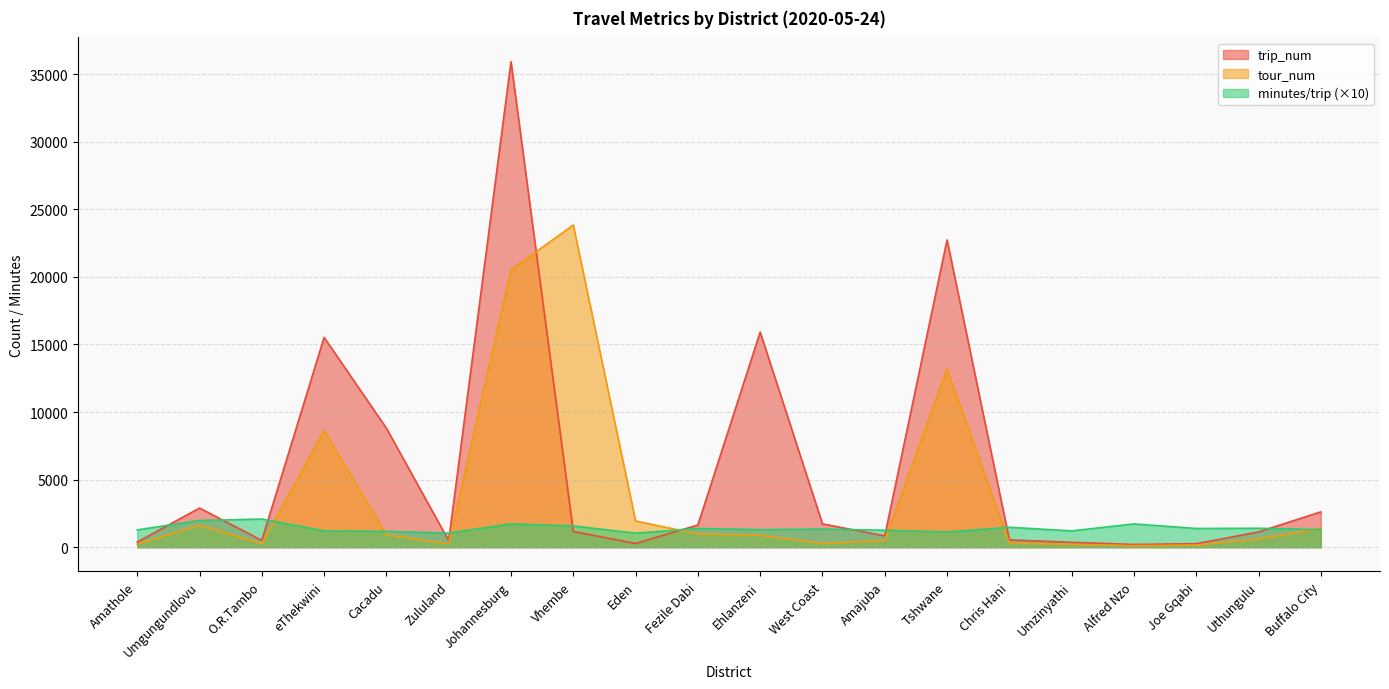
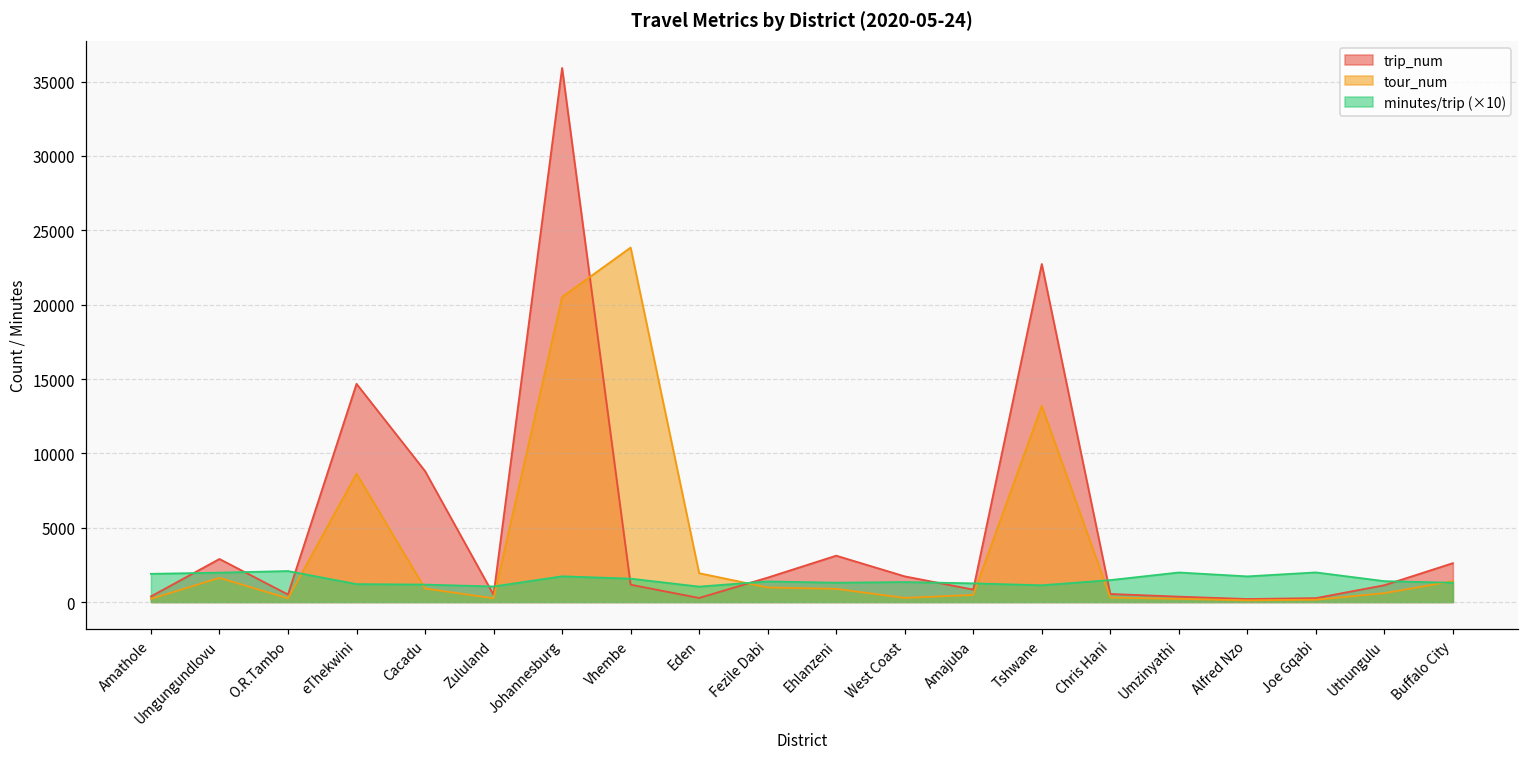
  {
    "trip_num": {
      "Umgungundlovu": 2900,
      "O.R.Tambo": 500,
-     "eThekwini": 15500,
+     "eThekwini": 14700,
      "Cacadu": 8800,
      "Zululand": 500,
      "Johannesburg": 35900,
      "Vhembe": 1200,
      "Eden": 300,
      "Fezile Dabi": 1600,
-     "Ehlanzeni": 15900,
+     "Ehlanzeni": 3100,
      "West Coast": 1700,
      "Amajuba": 800,
      "Tshwane": 22700,
      "Chris Hani": 500,
      "Uthungulu": 1100,
      "Buffalo City": 2600
    },
    "tour_num": {
      "Umgungundlovu": 1600,
      "O.R.Tambo": 300,
      "eThekwini": 8600,
      "Cacadu": 900,
      "Zululand": 300,
      "Johannesburg": 20500,
      "Vhembe": 23800,
      "Eden": 1900,
      "Fezile Dabi": 1000,
      "Ehlanzeni": 900,
      "West Coast": 300,
      "Amajuba": 500,
      "Tshwane": 13200,
      "Chris Hani": 300,
      "Uthungulu": 600
    },
    "minutes/trip (×10)": {
-     "Amathole": 1300,
+     "Amathole": 1900,
      "Umgungundlovu": 2000,
      "O.R.Tambo": 2100,
      "eThekwini": 1200,
      "Cacadu": 1200,
      "Zululand": 1000,
      "Johannesburg": 1700,
      "Vhembe": 1600,
      "Eden": 1000,
      "Fezile Dabi": 1400,
      "Ehlanzeni": 1300,
      "West Coast": 1300,
      "Amajuba": 1300,
      "Tshwane": 1100,
      "Chris Hani": 1500,
-     "Umzinyathi": 1200,
+     "Umzinyathi": 2000,
      "Alfred Nzo": 1700,
-     "Joe Gqabi": 1400,
+     "Joe Gqabi": 2000,
      "Uthungulu": 1400
    }
  }
